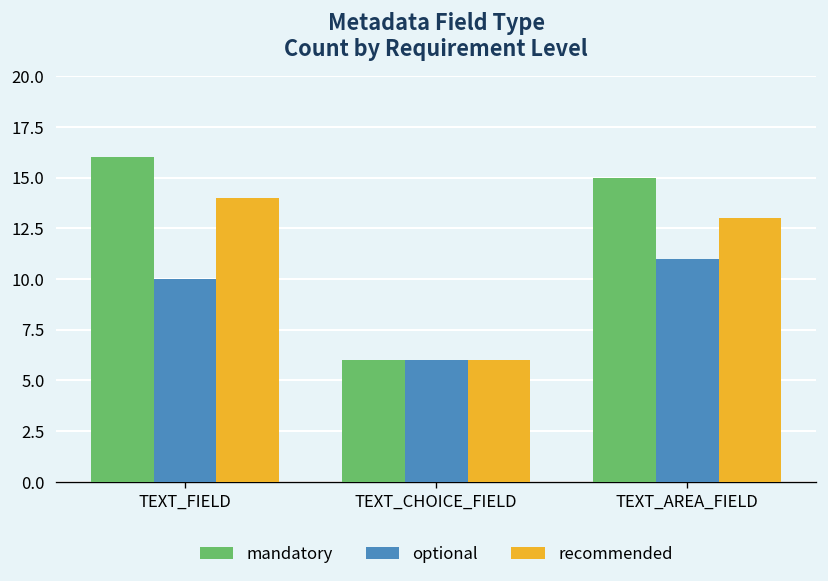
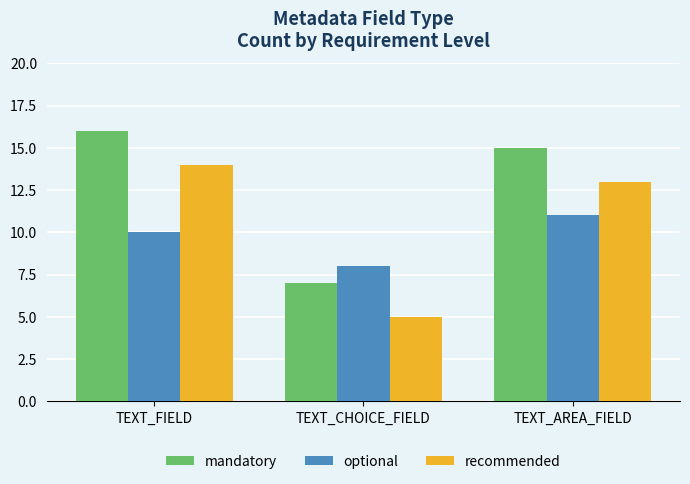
  {
    "mandatory": {
      "TEXT_FIELD": 16,
-     "TEXT_CHOICE_FIELD": 6,
+     "TEXT_CHOICE_FIELD": 7,
      "TEXT_AREA_FIELD": 15
    },
    "optional": {
      "TEXT_FIELD": 10,
-     "TEXT_CHOICE_FIELD": 6,
+     "TEXT_CHOICE_FIELD": 8,
      "TEXT_AREA_FIELD": 11
    },
    "recommended": {
      "TEXT_FIELD": 14,
-     "TEXT_CHOICE_FIELD": 6,
+     "TEXT_CHOICE_FIELD": 5,
      "TEXT_AREA_FIELD": 13
    }
  }
